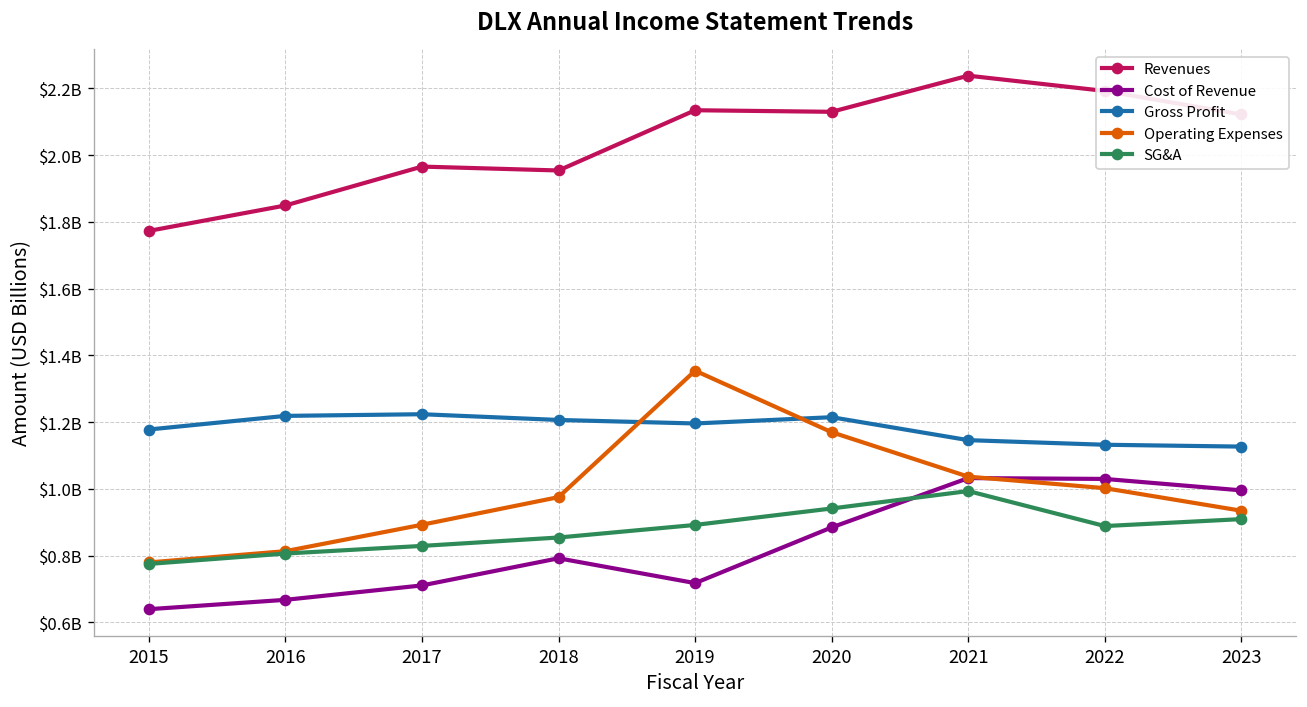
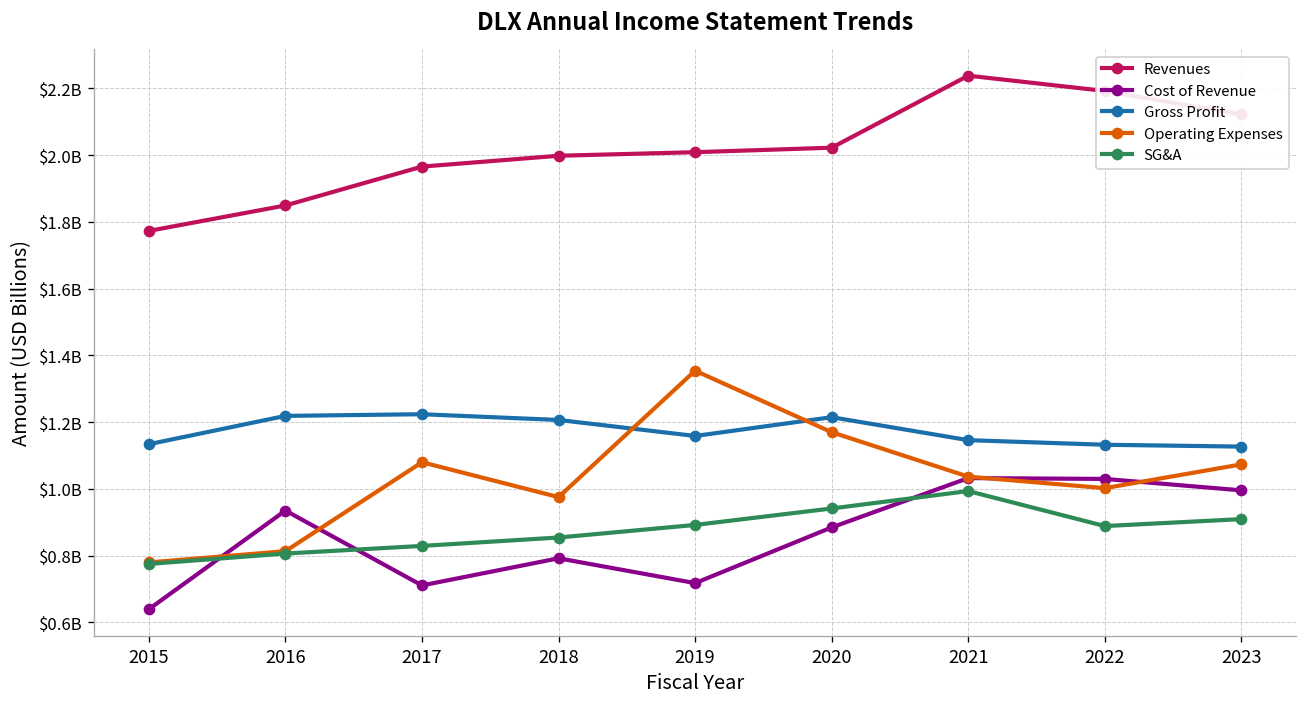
  {
    "Revenues": {
      "2015": "$1770000000",
      "2016": "$1850000000",
      "2017": "$1970000000",
-     "2018": "$1950000000",
-     "2019": "$2130000000",
-     "2020": "$2130000000",
+     "2018": "$2000000000",
+     "2019": "$2010000000",
+     "2020": "$2020000000",
      "2021": "$2240000000"
    },
    "Cost of Revenue": {
      "2015": "$640000000",
-     "2016": "$670000000",
+     "2016": "$930000000",
      "2017": "$710000000",
      "2018": "$790000000",
      "2019": "$720000000",
      "2020": "$880000000",
      "2022": "$1030000000",
      "2023": "$1000000000"
    },
    "Gross Profit": {
-     "2015": "$1180000000",
+     "2015": "$1130000000",
      "2016": "$1220000000",
      "2017": "$1220000000",
      "2018": "$1210000000",
-     "2019": "$1200000000",
+     "2019": "$1160000000",
      "2020": "$1210000000",
      "2021": "$1150000000",
      "2022": "$1130000000",
      "2023": "$1130000000"
    },
    "Operating Expenses": {
-     "2017": "$890000000",
+     "2017": "$1080000000",
      "2018": "$980000000",
      "2019": "$1350000000",
      "2020": "$1170000000",
      "2022": "$1000000000",
-     "2023": "$930000000"
+     "2023": "$1070000000"
    },
    "SG&A": {
      "2017": "$830000000",
      "2018": "$850000000",
      "2019": "$890000000",
      "2020": "$940000000",
      "2021": "$990000000",
      "2022": "$890000000",
      "2023": "$910000000"
    }
  }
